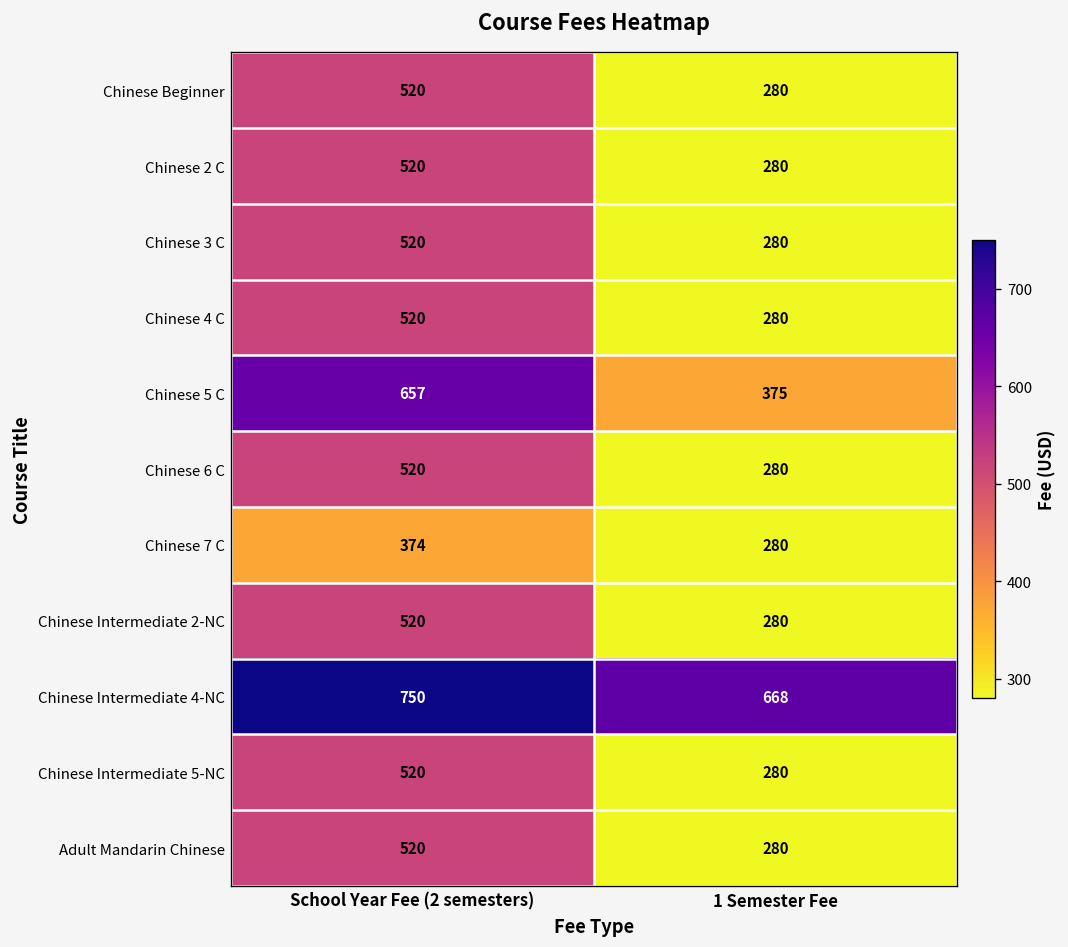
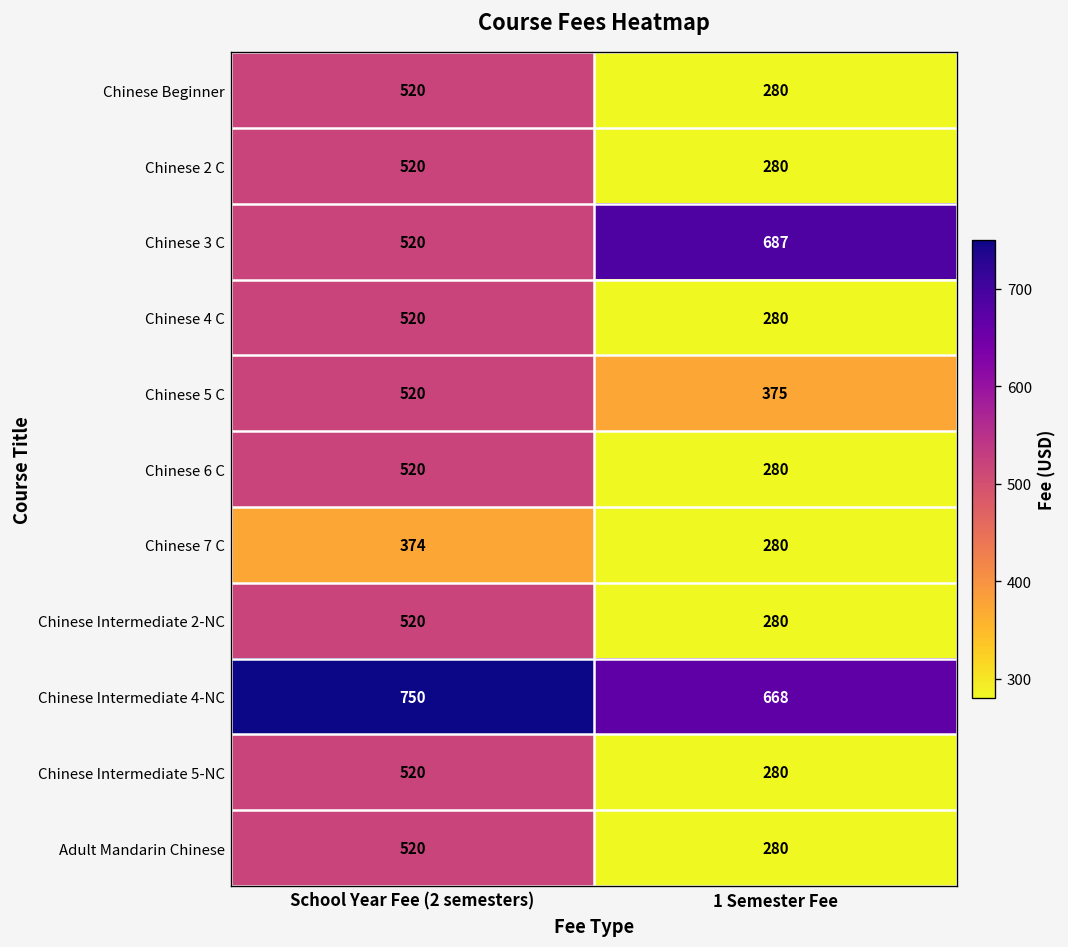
  {
    "Chinese Beginner": {
      "School Year Fee (2 semesters)": 520,
      "1 Semester Fee": 280
    },
    "Chinese 2 C": {
      "School Year Fee (2 semesters)": 520,
      "1 Semester Fee": 280
    },
    "Chinese 3 C": {
      "School Year Fee (2 semesters)": 520,
-     "1 Semester Fee": 280
+     "1 Semester Fee": 687
    },
    "Chinese 4 C": {
      "School Year Fee (2 semesters)": 520,
      "1 Semester Fee": 280
    },
    "Chinese 5 C": {
-     "School Year Fee (2 semesters)": 657,
+     "School Year Fee (2 semesters)": 520,
      "1 Semester Fee": 375
    },
    "Chinese 6 C": {
      "School Year Fee (2 semesters)": 520,
      "1 Semester Fee": 280
    },
    "Chinese 7 C": {
      "School Year Fee (2 semesters)": 374,
      "1 Semester Fee": 280
    },
    "Chinese Intermediate 2-NC": {
      "School Year Fee (2 semesters)": 520,
      "1 Semester Fee": 280
    },
    "Chinese Intermediate 4-NC": {
      "School Year Fee (2 semesters)": 750,
      "1 Semester Fee": 668
    },
    "Chinese Intermediate 5-NC": {
      "School Year Fee (2 semesters)": 520,
      "1 Semester Fee": 280
    },
    "Adult Mandarin Chinese": {
      "School Year Fee (2 semesters)": 520,
      "1 Semester Fee": 280
    }
  }
